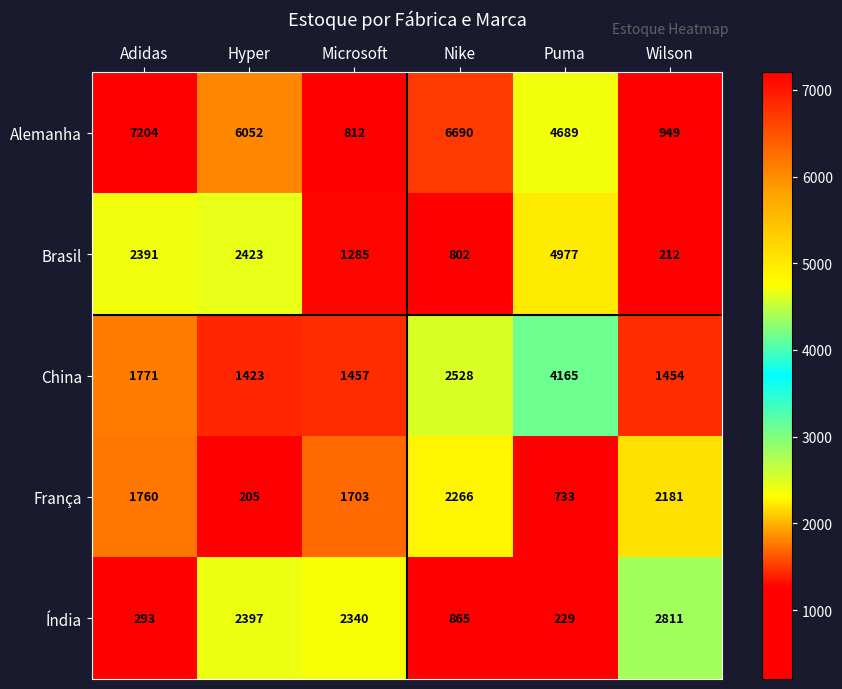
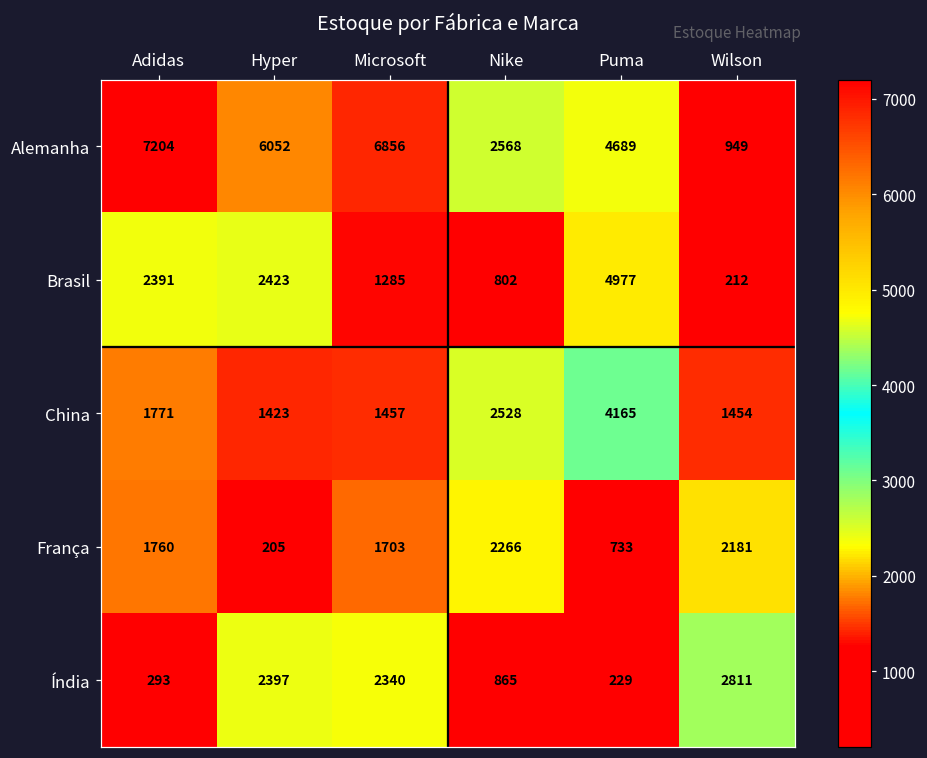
  {
    "Alemanha": {
      "Adidas": 7204,
      "Hyper": 6052,
-     "Microsoft": 812,
-     "Nike": 6690,
+     "Microsoft": 6856,
+     "Nike": 2568,
      "Puma": 4689,
      "Wilson": 949
    },
    "Brasil": {
      "Adidas": 2391,
      "Hyper": 2423,
      "Microsoft": 1285,
      "Nike": 802,
      "Puma": 4977,
      "Wilson": 212
    },
    "China": {
      "Adidas": 1771,
      "Hyper": 1423,
      "Microsoft": 1457,
      "Nike": 2528,
      "Puma": 4165,
      "Wilson": 1454
    },
    "França": {
      "Adidas": 1760,
      "Hyper": 205,
      "Microsoft": 1703,
      "Nike": 2266,
      "Puma": 733,
      "Wilson": 2181
    },
    "Índia": {
      "Adidas": 293,
      "Hyper": 2397,
      "Microsoft": 2340,
      "Nike": 865,
      "Puma": 229,
      "Wilson": 2811
    }
  }
